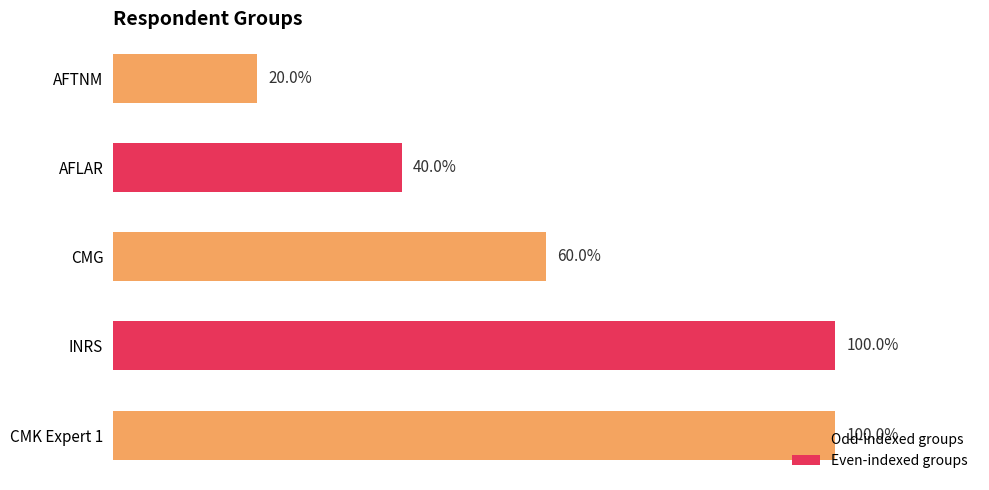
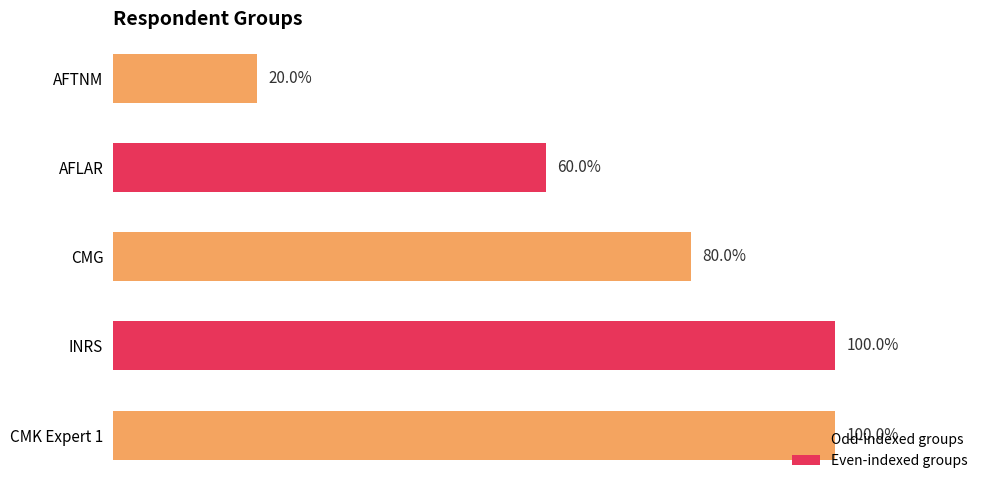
  {
    "AFTNM": "20.0%",
-   "AFLAR": "40.0%",
-   "CMG": "60.0%",
+   "AFLAR": "60.0%",
+   "CMG": "80.0%",
    "INRS": "100.0%",
    "CMK Expert 1": "100.0%"
  }
